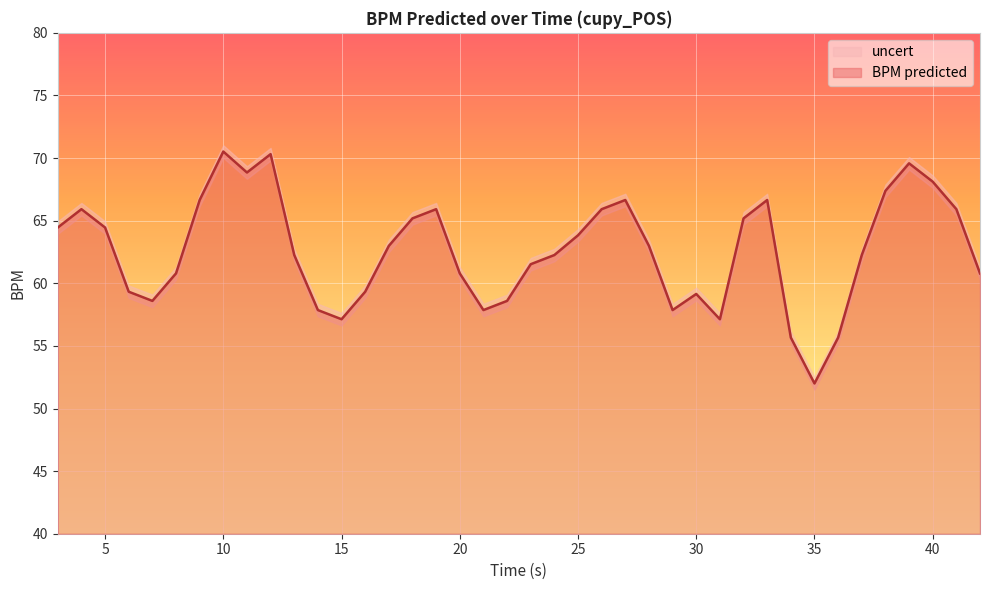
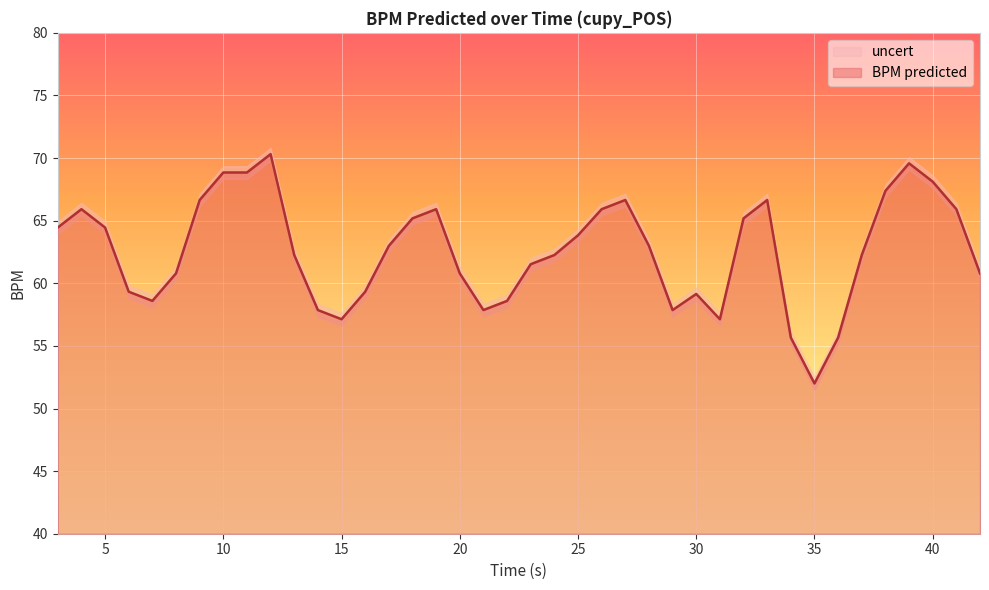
  {
    "BPM predicted": {
      "5": 64.5,
-     "10": 70.5,
+     "10": 68.8,
      "15": 57.1,
      "20": 60.8,
      "25": 63.8,
      "30": 59.1,
      "35": 52.0,
      "40": 68.1
    }
  }
